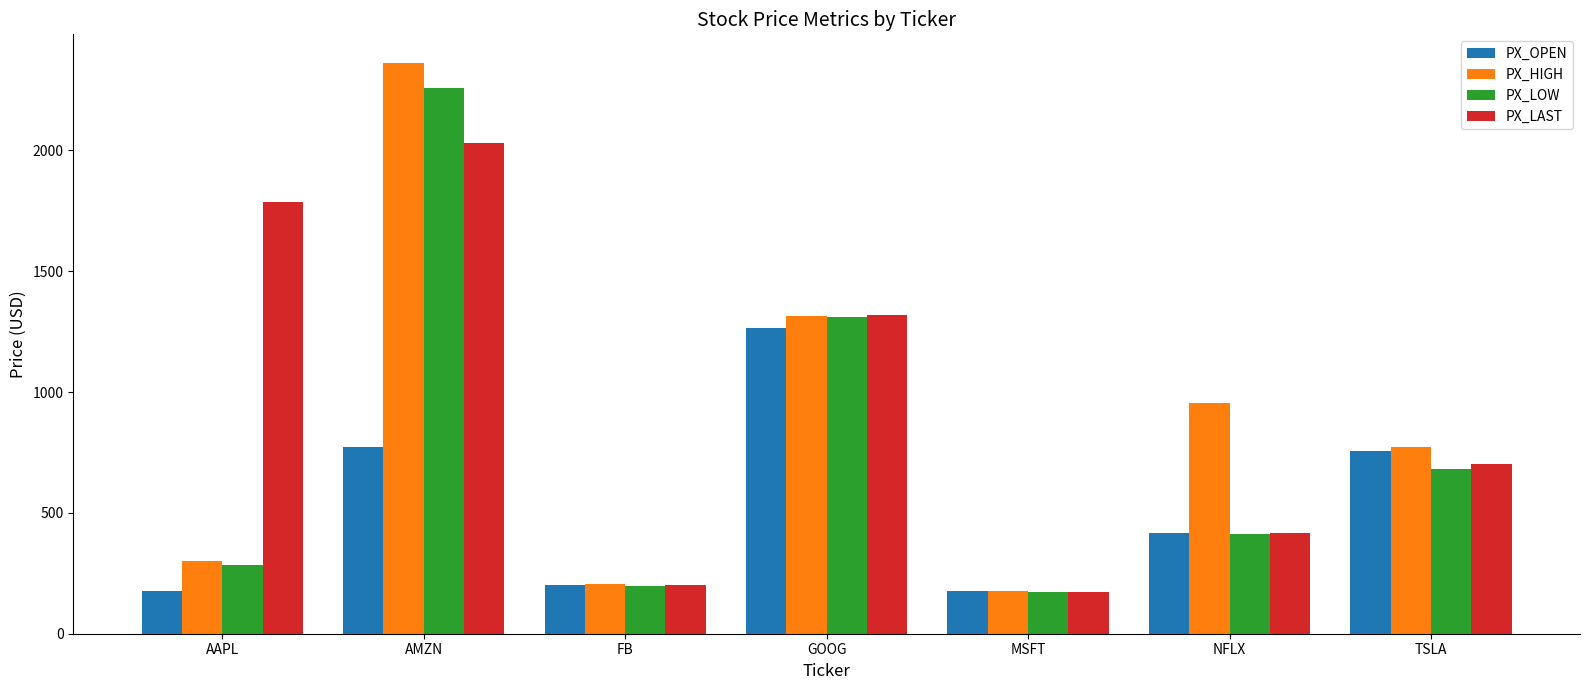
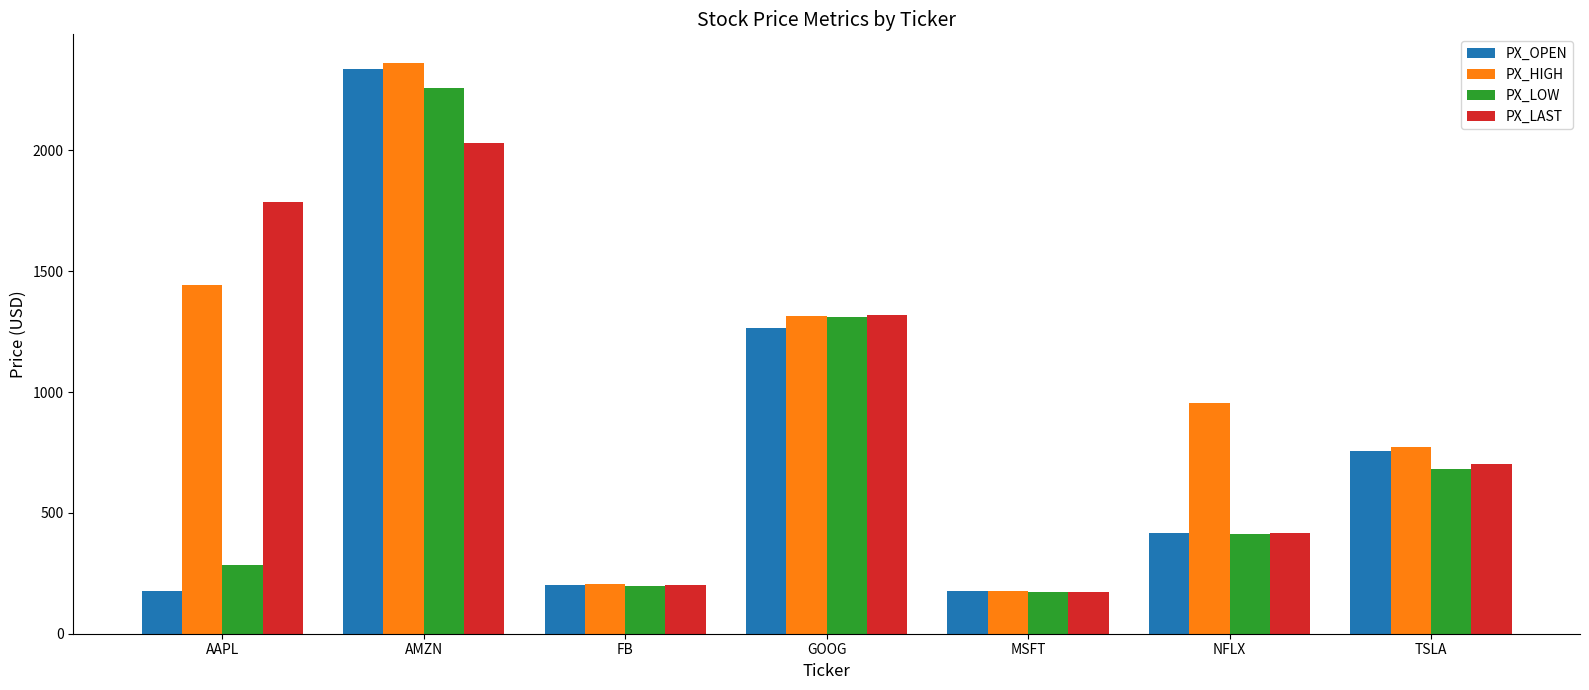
  {
    "PX_OPEN": {
      "AAPL": 180,
-     "AMZN": 770,
+     "AMZN": 2340,
      "FB": 200,
      "GOOG": 1270,
      "MSFT": 180,
      "NFLX": 420,
      "TSLA": 760
    },
    "PX_HIGH": {
-     "AAPL": 300,
+     "AAPL": 1440,
      "AMZN": 2360,
      "FB": 210,
      "GOOG": 1310,
      "MSFT": 180,
      "NFLX": 960,
      "TSLA": 770
    },
    "PX_LOW": {
      "AAPL": 290,
      "AMZN": 2260,
      "FB": 200,
      "GOOG": 1310,
      "MSFT": 170,
      "NFLX": 410,
      "TSLA": 680
    },
    "PX_LAST": {
      "AAPL": 1790,
      "AMZN": 2030,
      "FB": 200,
      "GOOG": 1320,
      "MSFT": 170,
      "NFLX": 420,
      "TSLA": 700
    }
  }
